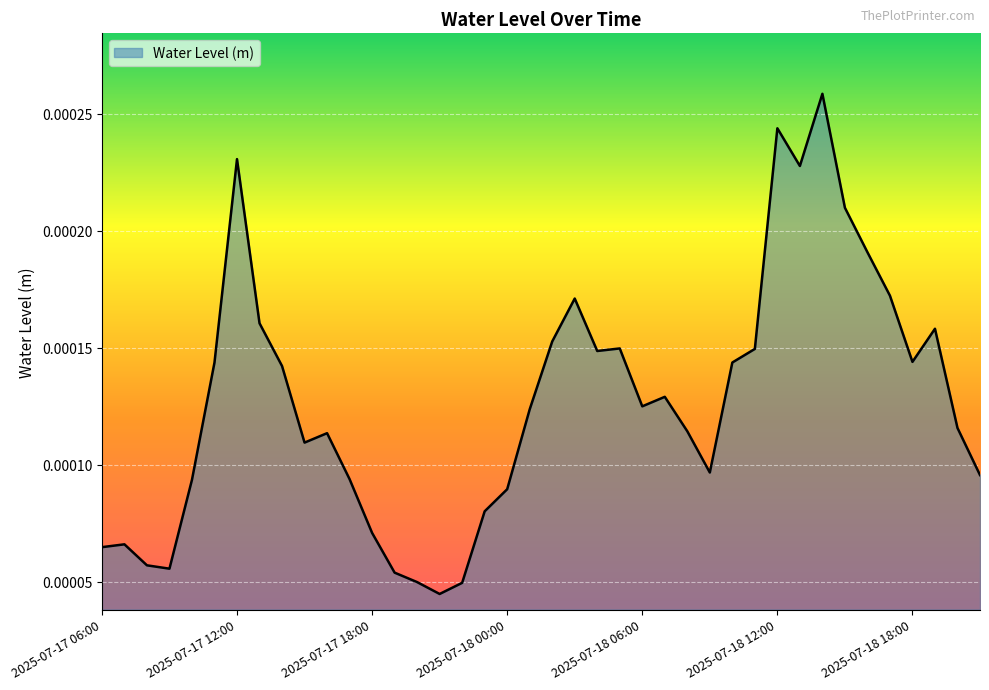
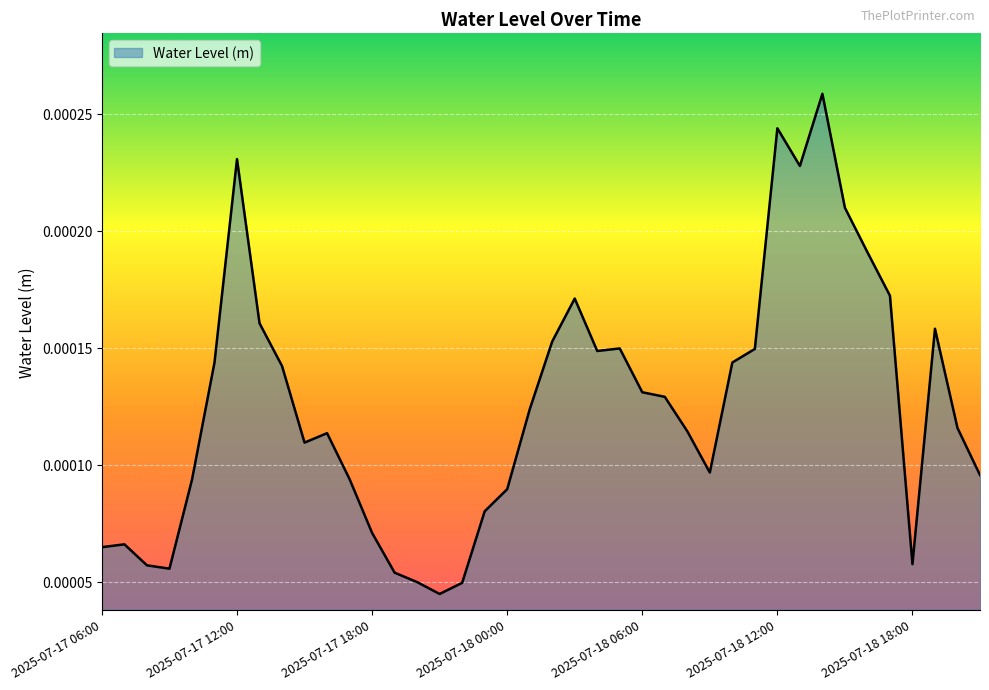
  {
    "2025-07-17 06:00": 0.000065,
    "2025-07-17 12:00": 0.000231,
    "2025-07-17 18:00": 0.000071,
    "2025-07-18 00:00": 0.000090,
-   "2025-07-18 06:00": 0.000125,
+   "2025-07-18 06:00": 0.000131,
    "2025-07-18 12:00": 0.000244,
-   "2025-07-18 18:00": 0.000144
+   "2025-07-18 18:00": 0.000057
  }
